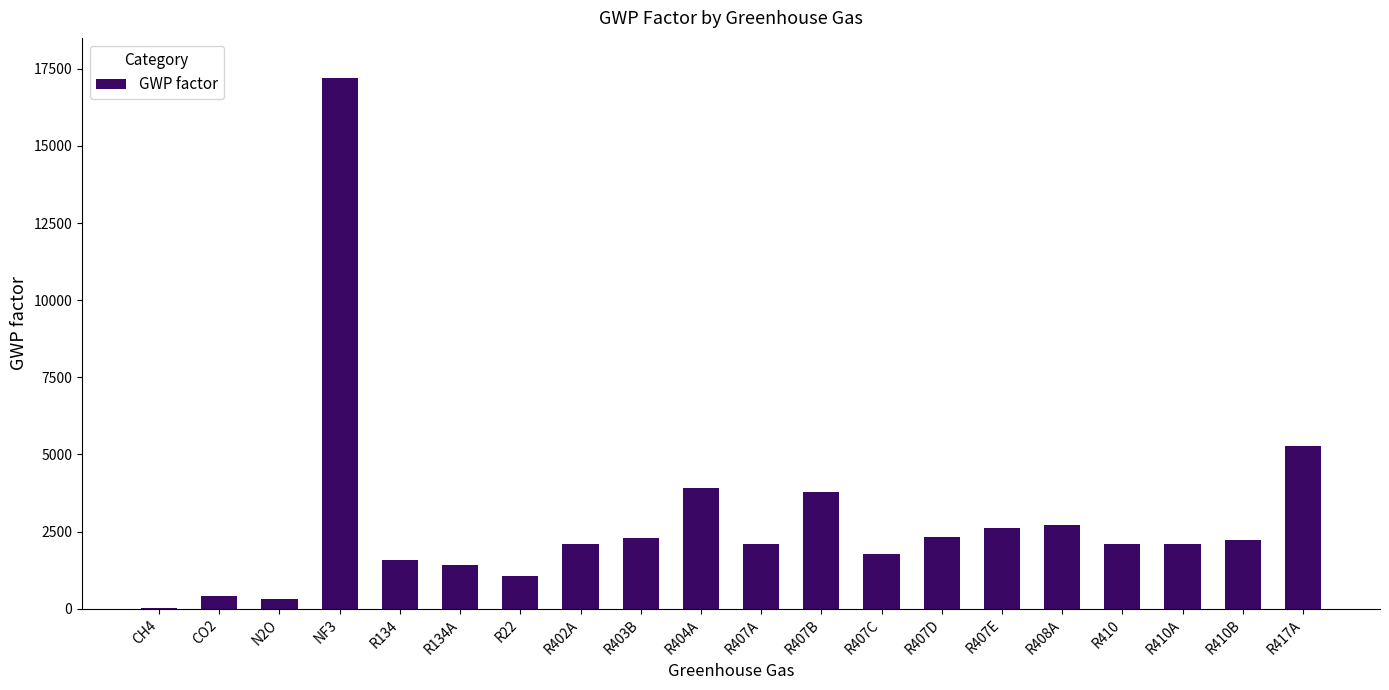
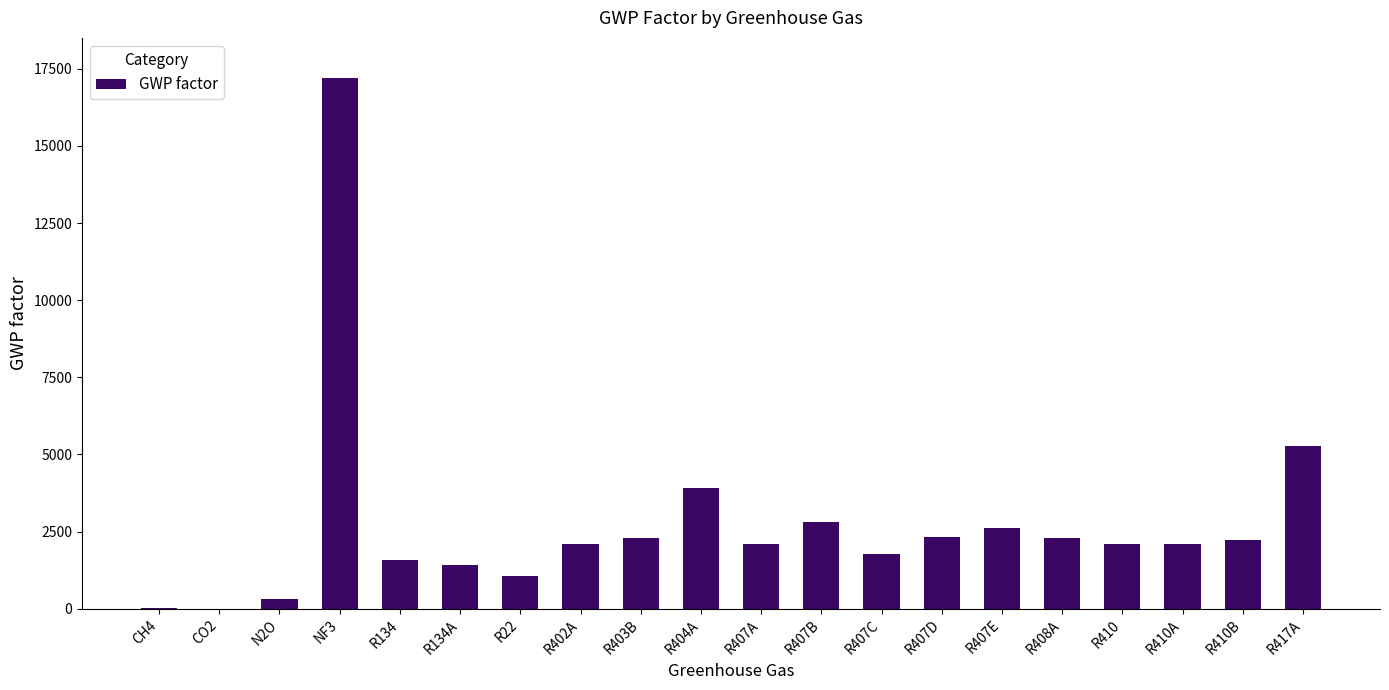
  {
-   "CO2": 400,
+   "CO2": 0,
    "N2O": 300,
    "NF3": 17200,
    "R134": 1600,
    "R134A": 1400,
    "R22": 1100,
    "R402A": 2100,
    "R403B": 2300,
    "R404A": 3900,
    "R407A": 2100,
-   "R407B": 3800,
+   "R407B": 2800,
    "R407C": 1800,
    "R407D": 2300,
    "R407E": 2600,
-   "R408A": 2700,
+   "R408A": 2300,
    "R410": 2100,
    "R410A": 2100,
    "R410B": 2200,
    "R417A": 5300
  }
